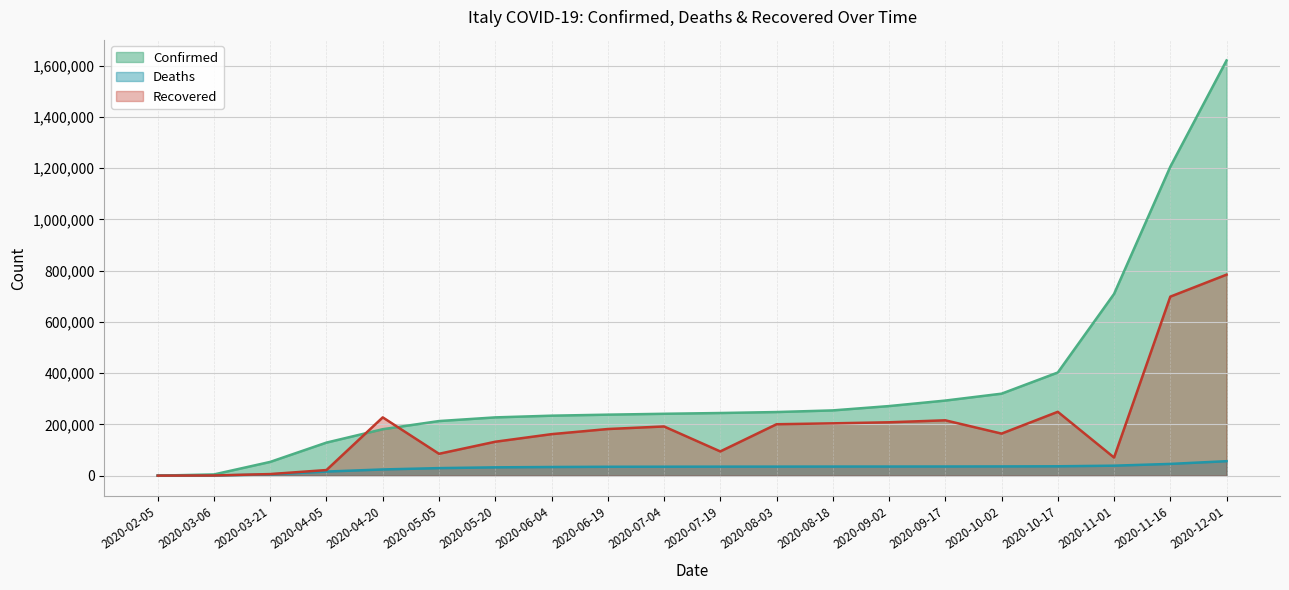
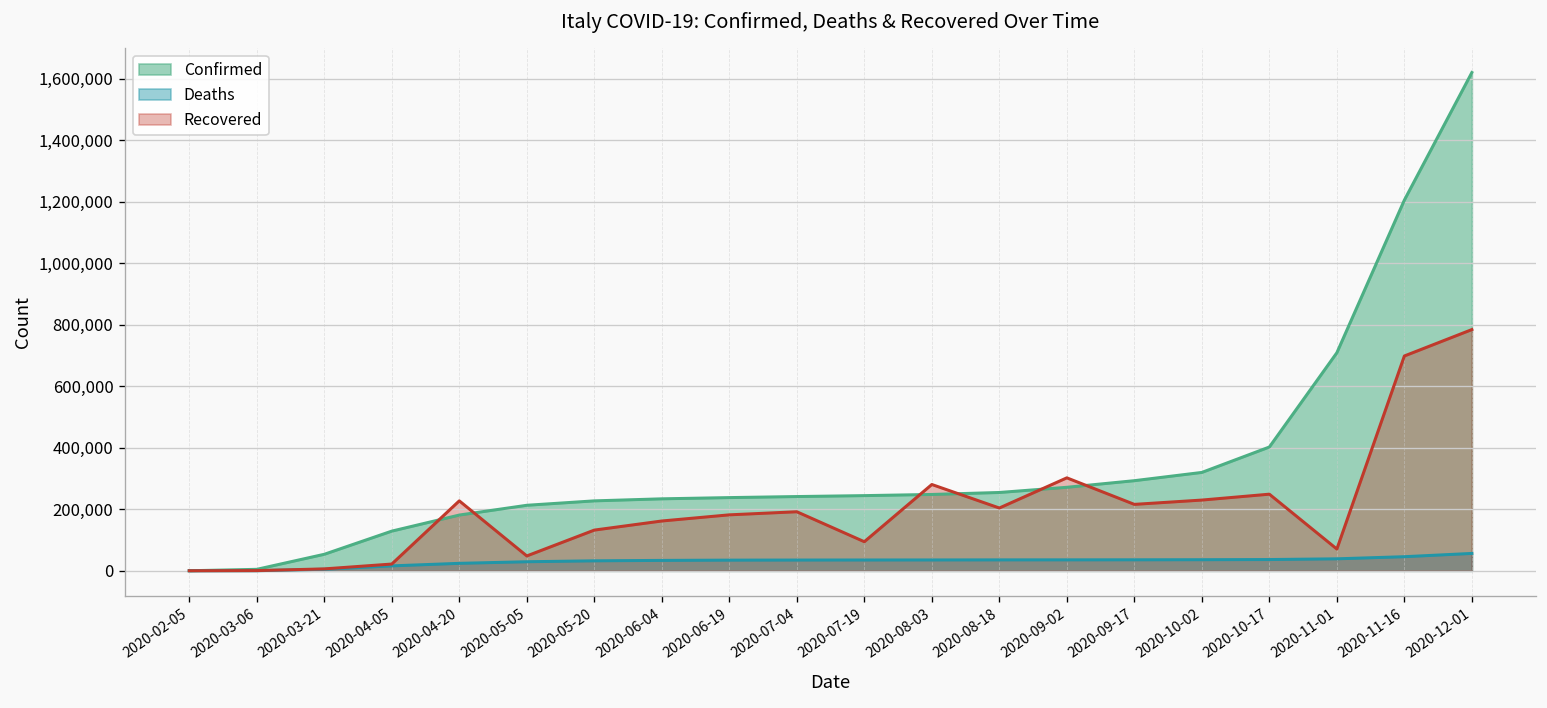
  {
    "Recovered": {
      "2020-04-20": "230,000",
-     "2020-05-05": "90,000",
+     "2020-05-05": "50,000",
      "2020-05-20": "130,000",
      "2020-06-04": "160,000",
      "2020-06-19": "180,000",
      "2020-07-04": "190,000",
      "2020-07-19": "90,000",
-     "2020-08-03": "200,000",
+     "2020-08-03": "280,000",
      "2020-08-18": "200,000",
-     "2020-09-02": "210,000",
+     "2020-09-02": "300,000",
      "2020-09-17": "220,000",
-     "2020-10-02": "160,000",
+     "2020-10-02": "230,000",
      "2020-10-17": "250,000",
      "2020-11-01": "70,000",
      "2020-11-16": "700,000",
      "2020-12-01": "780,000"
    }
  }
